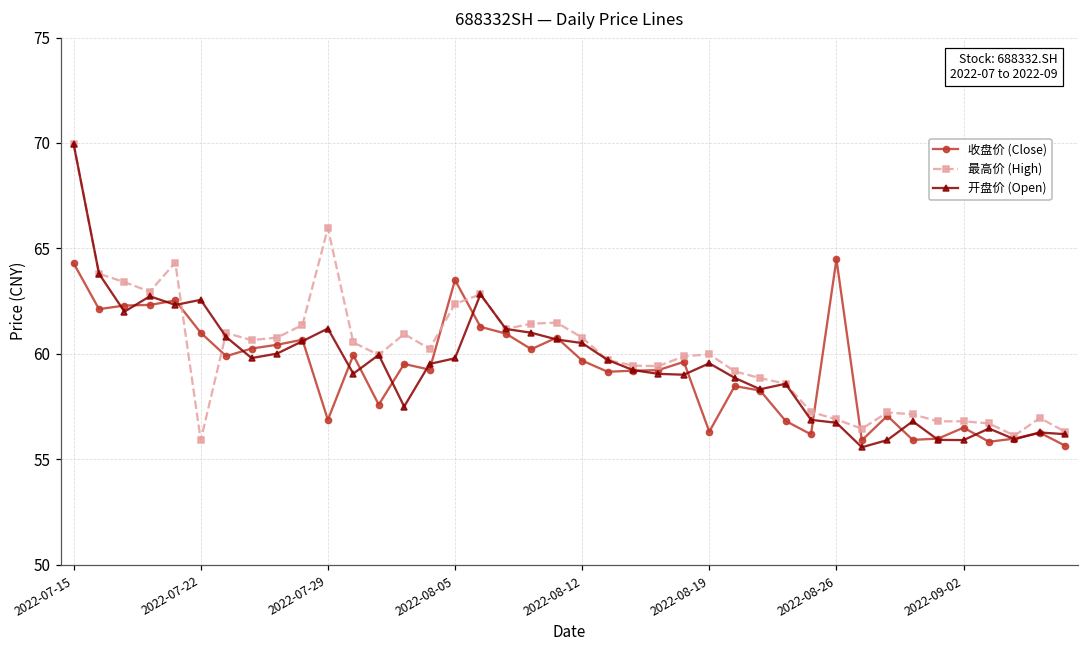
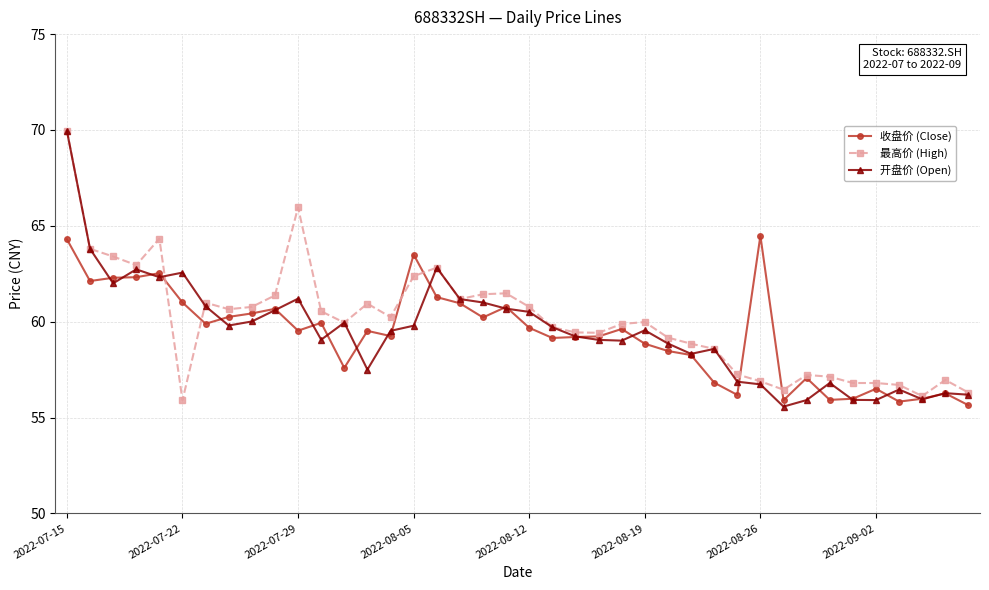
  {
    "收盘价 (Close)": {
      "2022-07-15": 64.3,
      "2022-07-22": 61.0,
-     "2022-07-29": 56.9,
+     "2022-07-29": 59.5,
      "2022-08-05": 63.5,
      "2022-08-12": 59.7,
-     "2022-08-19": 56.3,
+     "2022-08-19": 58.9,
      "2022-08-26": 64.5,
      "2022-09-02": 56.5
    },
    "最高价 (High)": {
      "2022-07-22": 55.9,
      "2022-07-29": 66.0,
      "2022-08-05": 62.4,
      "2022-08-12": 60.8,
      "2022-08-19": 60.0,
      "2022-08-26": 56.9,
      "2022-09-02": 56.8
    },
    "开盘价 (Open)": {
      "2022-07-22": 62.6,
      "2022-07-29": 61.2,
      "2022-08-05": 59.8,
      "2022-08-12": 60.5,
      "2022-08-19": 59.6,
      "2022-08-26": 56.7,
      "2022-09-02": 55.9
    }
  }
